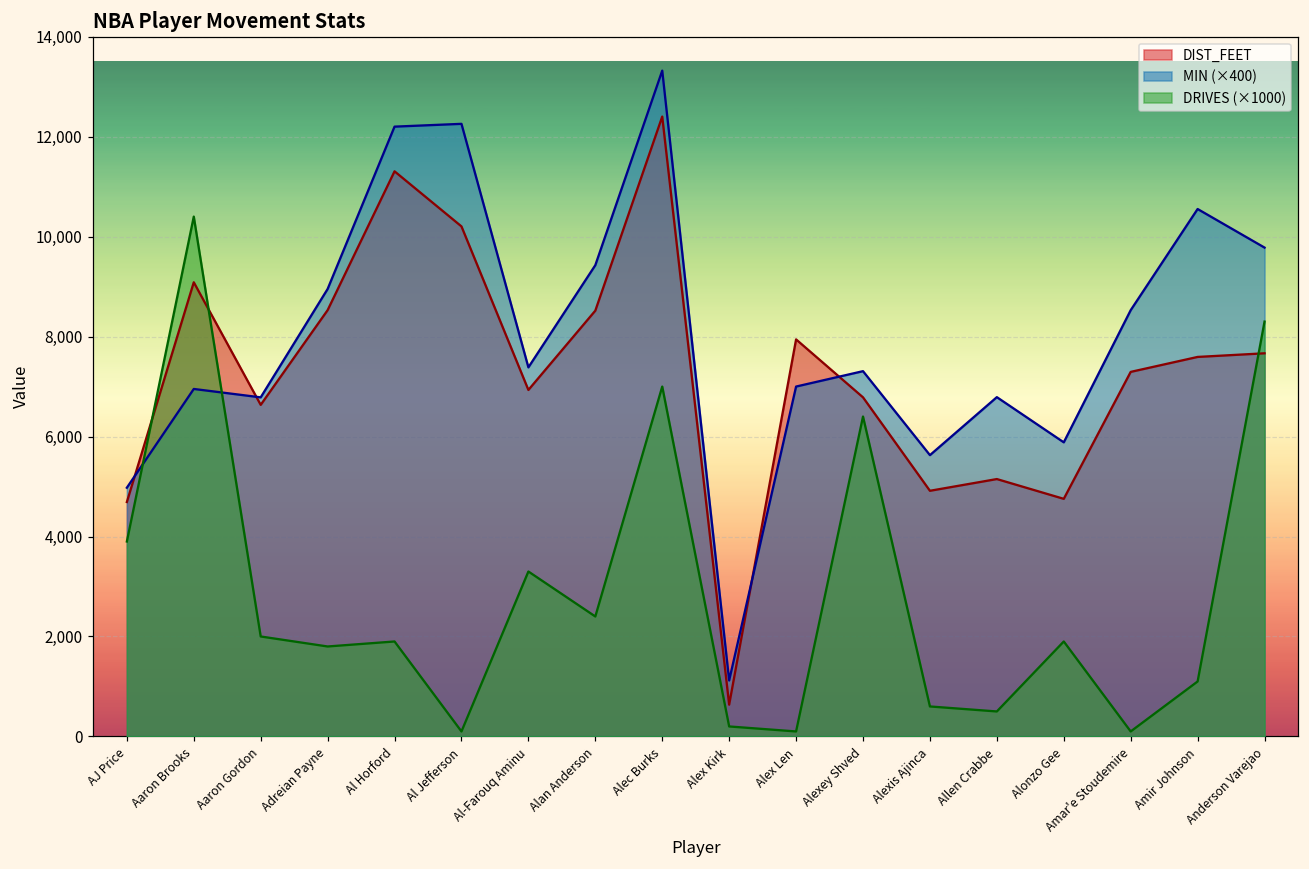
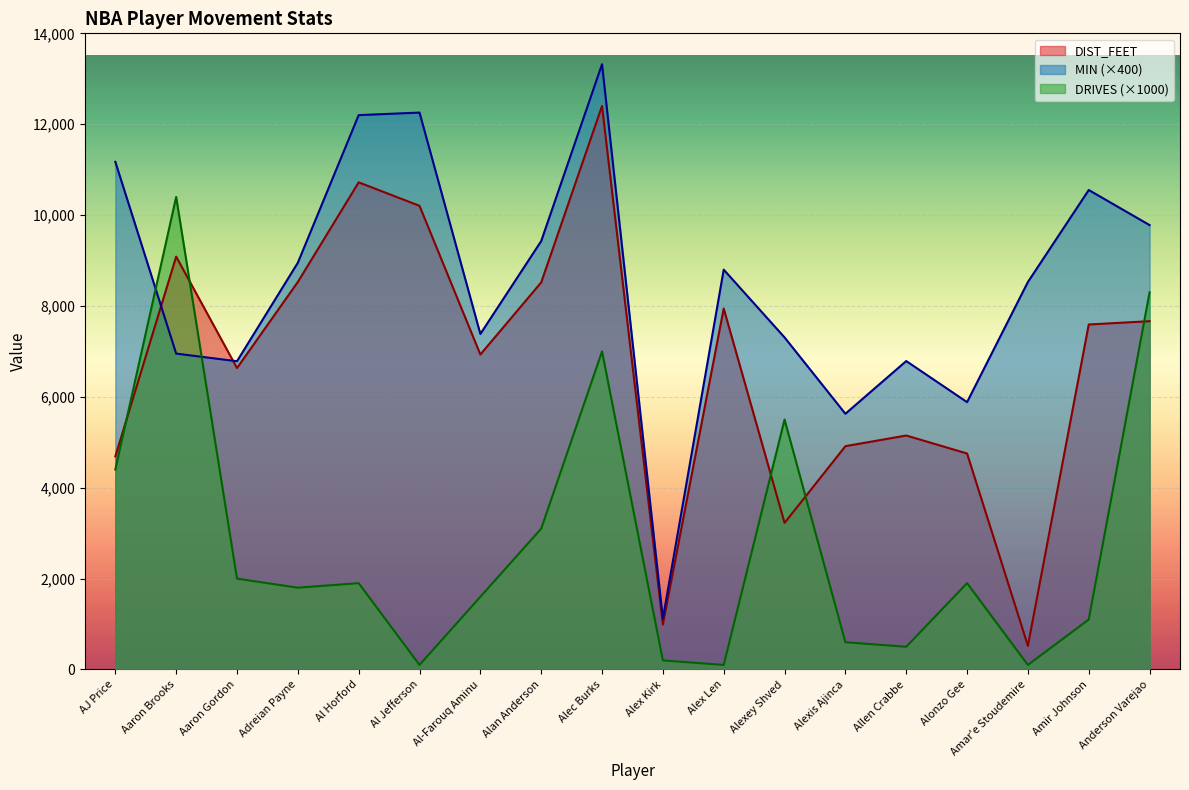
  {
    "DIST_FEET": {
      "AJ Price": "4,700",
      "Aaron Brooks": "9,100",
      "Aaron Gordon": "6,600",
      "Adreian Payne": "8,500",
-     "Al Horford": "11,300",
+     "Al Horford": "10,700",
      "Al Jefferson": "10,200",
      "Al-Farouq Aminu": "6,900",
      "Alan Anderson": "8,500",
      "Alec Burks": "12,400",
-     "Alex Kirk": "600",
+     "Alex Kirk": "1,000",
      "Alex Len": "7,900",
-     "Alexey Shved": "6,800",
+     "Alexey Shved": "3,200",
      "Alexis Ajinca": "4,900",
      "Allen Crabbe": "5,100",
      "Alonzo Gee": "4,800",
-     "Amar'e Stoudemire": "7,300",
+     "Amar'e Stoudemire": "500",
      "Amir Johnson": "7,600",
      "Anderson Varejao": "7,700"
    },
    "MIN (×400)": {
-     "AJ Price": "5,000",
+     "AJ Price": "11,200",
      "Aaron Brooks": "7,000",
      "Aaron Gordon": "6,800",
      "Adreian Payne": "9,000",
      "Al Horford": "12,200",
      "Al Jefferson": "12,300",
      "Al-Farouq Aminu": "7,400",
      "Alan Anderson": "9,400",
      "Alec Burks": "13,300",
      "Alex Kirk": "1,100",
-     "Alex Len": "7,000",
+     "Alex Len": "8,800",
      "Alexey Shved": "7,300",
      "Alexis Ajinca": "5,600",
      "Allen Crabbe": "6,800",
      "Alonzo Gee": "5,900",
      "Amar'e Stoudemire": "8,500",
      "Amir Johnson": "10,600",
      "Anderson Varejao": "9,800"
    },
    "DRIVES (×1000)": {
-     "AJ Price": "3,900",
+     "AJ Price": "4,400",
      "Aaron Brooks": "10,400",
      "Aaron Gordon": "2,000",
      "Adreian Payne": "1,800",
      "Al Horford": "1,900",
      "Al Jefferson": "100",
-     "Al-Farouq Aminu": "3,300",
-     "Alan Anderson": "2,400",
+     "Al-Farouq Aminu": "1,600",
+     "Alan Anderson": "3,100",
      "Alec Burks": "7,000",
      "Alex Kirk": "200",
      "Alex Len": "100",
-     "Alexey Shved": "6,400",
+     "Alexey Shved": "5,500",
      "Alexis Ajinca": "600",
      "Allen Crabbe": "500",
      "Alonzo Gee": "1,900",
      "Amar'e Stoudemire": "100",
      "Amir Johnson": "1,100",
      "Anderson Varejao": "8,300"
    }
  }
